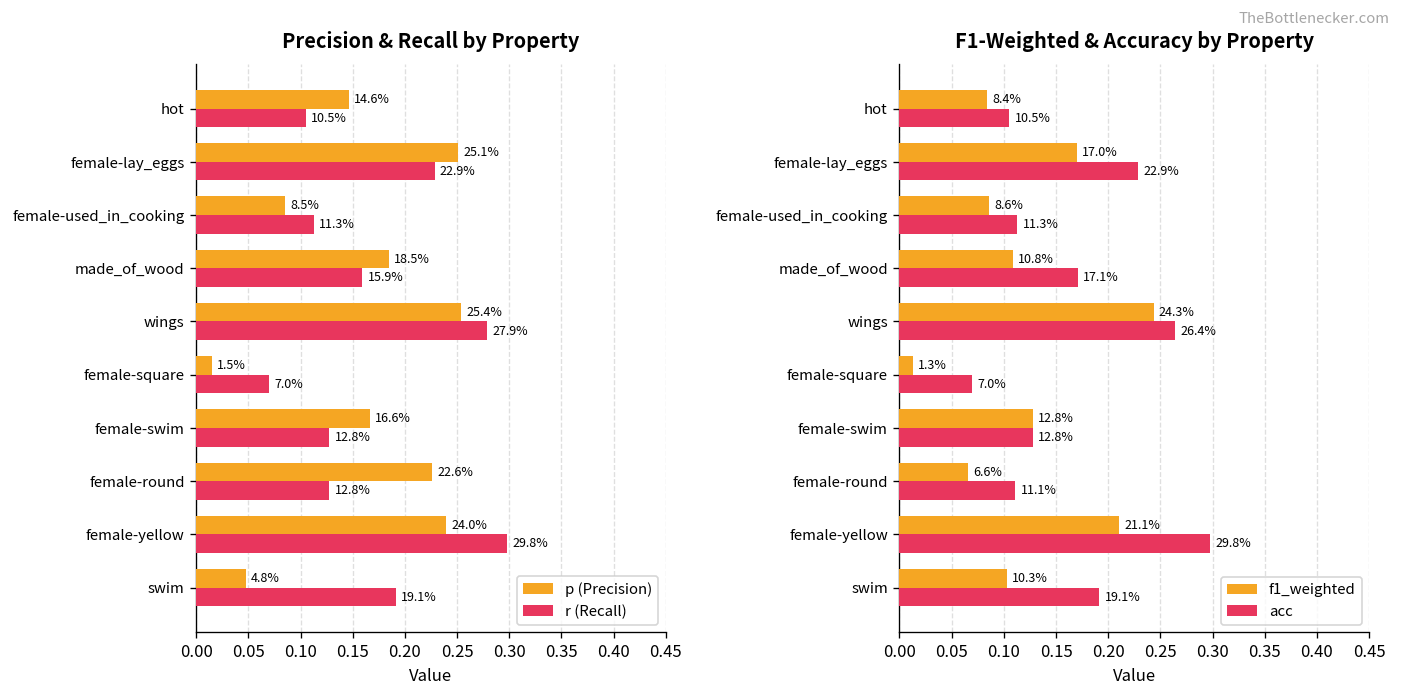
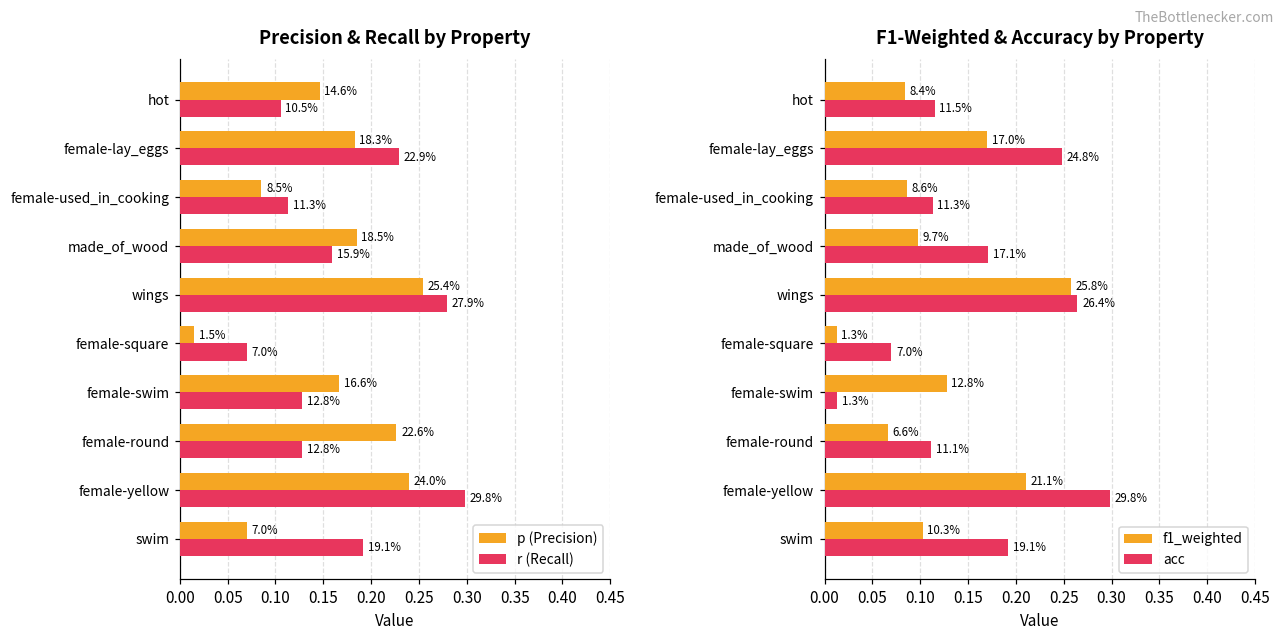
  {
    "Precision & Recall by Property": {
      "p (Precision)": {
        "hot": "14.6%",
-       "female-lay_eggs": "25.1%",
+       "female-lay_eggs": "18.3%",
        "female-used_in_cooking": "8.5%",
        "made_of_wood": "18.5%",
        "wings": "25.4%",
        "female-square": "1.5%",
        "female-swim": "16.6%",
        "female-round": "22.6%",
        "female-yellow": "24.0%",
-       "swim": "4.8%"
+       "swim": "7.0%"
      },
      "r (Recall)": {
        "hot": "10.5%",
        "female-lay_eggs": "22.9%",
        "female-used_in_cooking": "11.3%",
        "made_of_wood": "15.9%",
        "wings": "27.9%",
        "female-square": "7.0%",
        "female-swim": "12.8%",
        "female-round": "12.8%",
        "female-yellow": "29.8%",
        "swim": "19.1%"
      }
    },
    "F1-Weighted & Accuracy by Property": {
      "f1_weighted": {
        "hot": "8.4%",
        "female-lay_eggs": "17.0%",
        "female-used_in_cooking": "8.6%",
-       "made_of_wood": "10.8%",
-       "wings": "24.3%",
+       "made_of_wood": "9.7%",
+       "wings": "25.8%",
        "female-square": "1.3%",
        "female-swim": "12.8%",
        "female-round": "6.6%",
        "female-yellow": "21.1%",
        "swim": "10.3%"
      },
      "acc": {
-       "hot": "10.5%",
-       "female-lay_eggs": "22.9%",
+       "hot": "11.5%",
+       "female-lay_eggs": "24.8%",
        "female-used_in_cooking": "11.3%",
        "made_of_wood": "17.1%",
        "wings": "26.4%",
        "female-square": "7.0%",
-       "female-swim": "12.8%",
+       "female-swim": "1.3%",
        "female-round": "11.1%",
        "female-yellow": "29.8%",
        "swim": "19.1%"
      }
    }
  }
